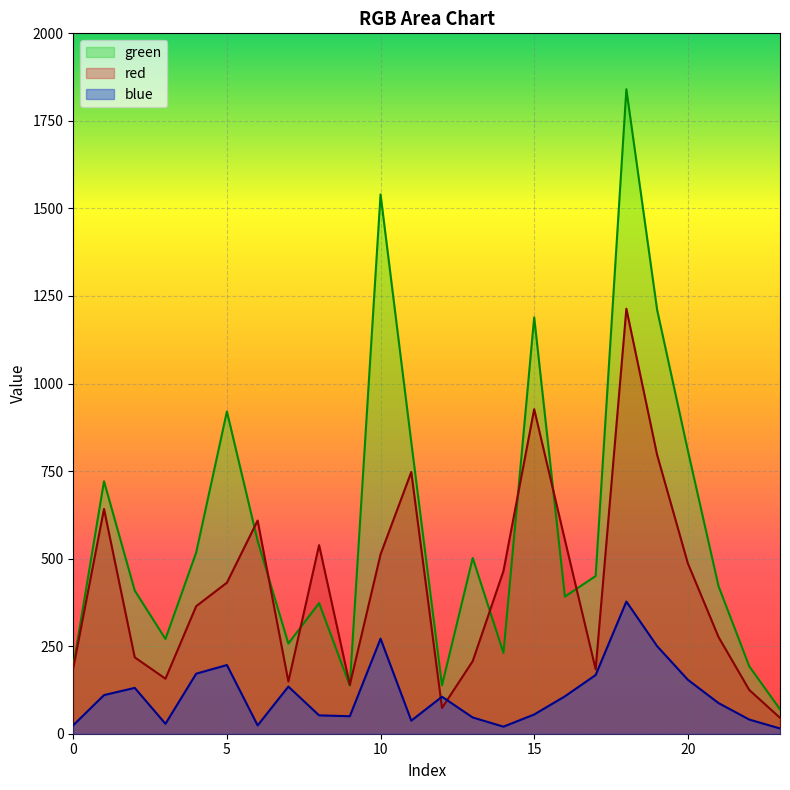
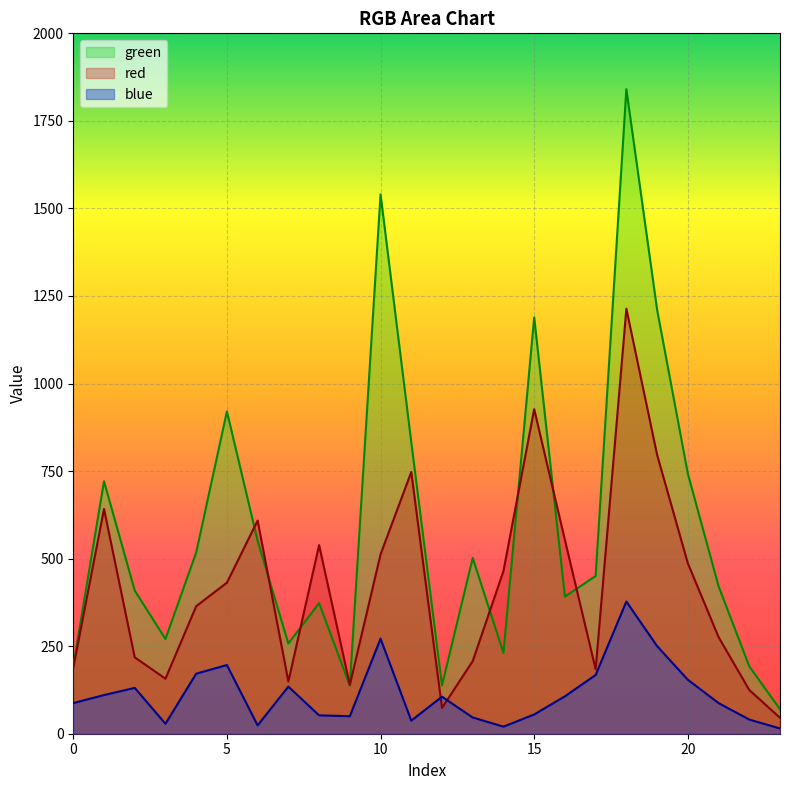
  {
    "green": {
      "5": 920,
      "10": 1540,
      "15": 1190,
-     "20": 810
+     "20": 740
    },
    "red": {
      "5": 430,
      "10": 510,
      "15": 930,
      "20": 490
    },
    "blue": {
-     "0": 20,
+     "0": 90,
      "5": 200,
      "10": 270,
      "15": 50,
      "20": 150
    }
  }
